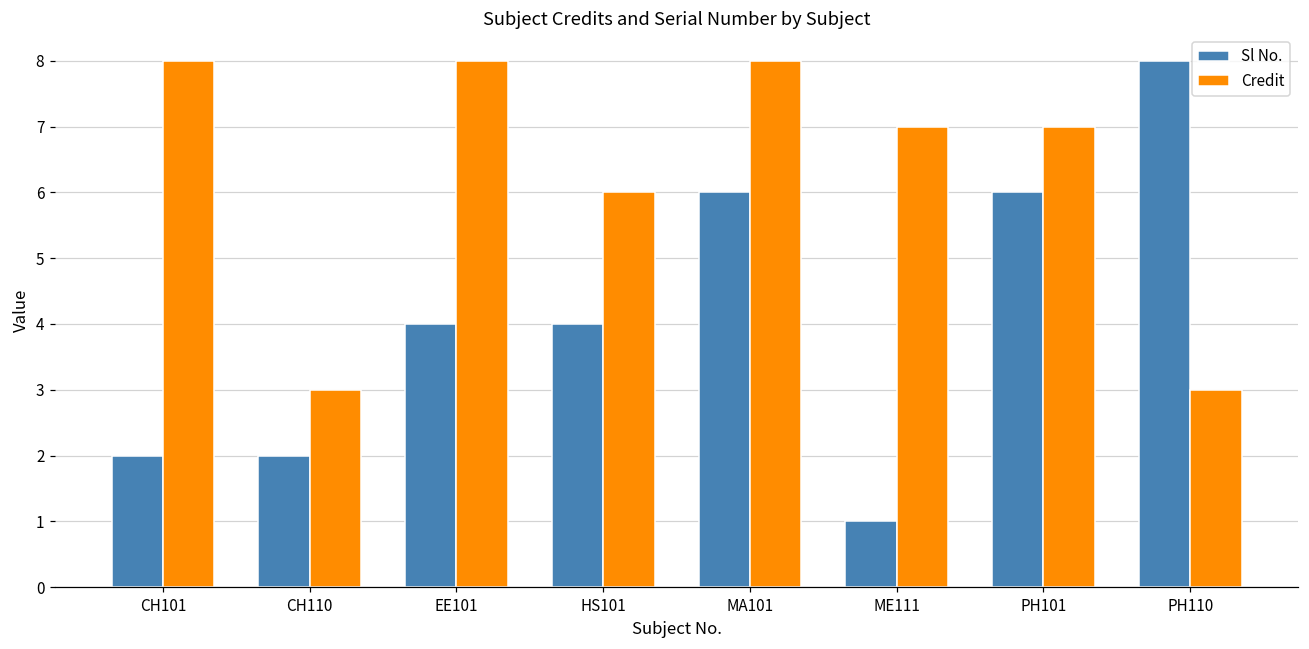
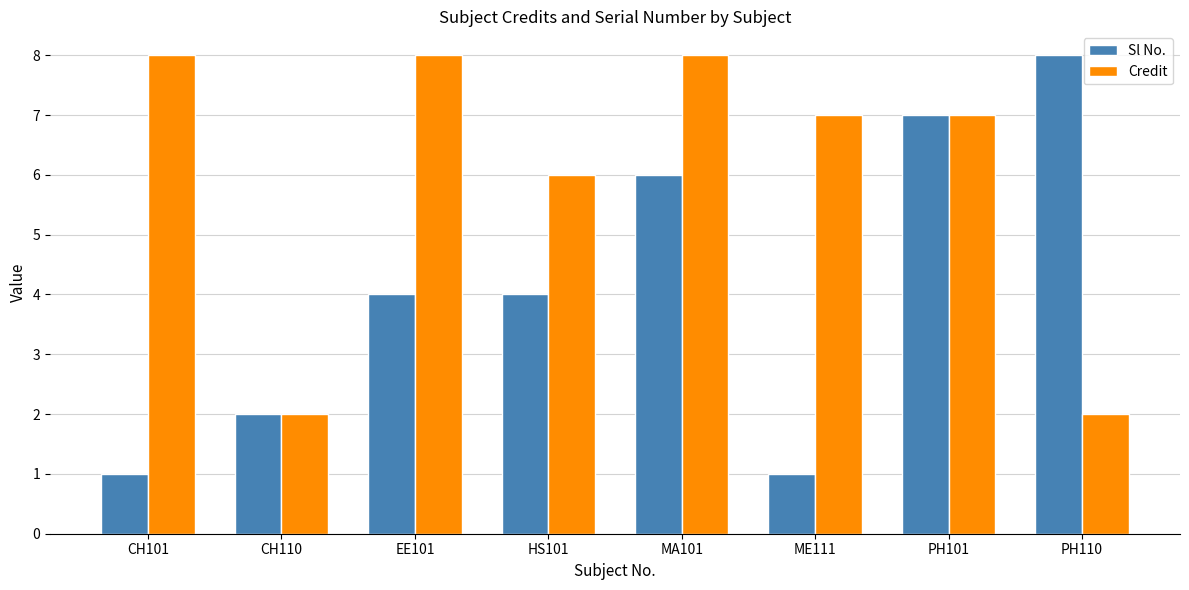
  {
    "Sl No.": {
-     "CH101": 2,
+     "CH101": 1,
      "CH110": 2,
      "EE101": 4,
      "HS101": 4,
      "MA101": 6,
      "ME111": 1,
-     "PH101": 6,
+     "PH101": 7,
      "PH110": 8
    },
    "Credit": {
      "CH101": 8,
-     "CH110": 3,
+     "CH110": 2,
      "EE101": 8,
      "HS101": 6,
      "MA101": 8,
      "ME111": 7,
      "PH101": 7,
-     "PH110": 3
+     "PH110": 2
    }
  }
